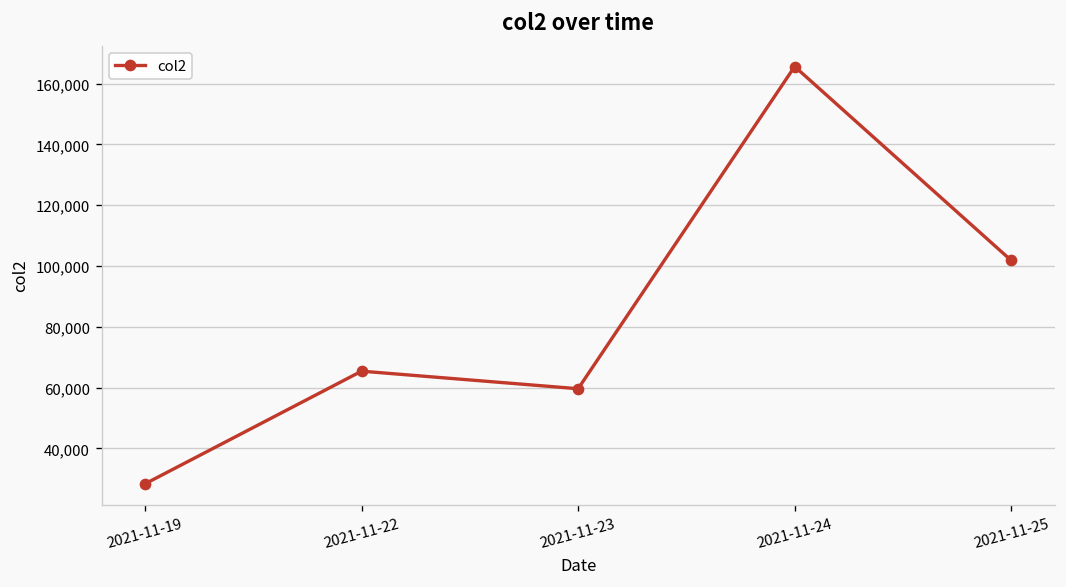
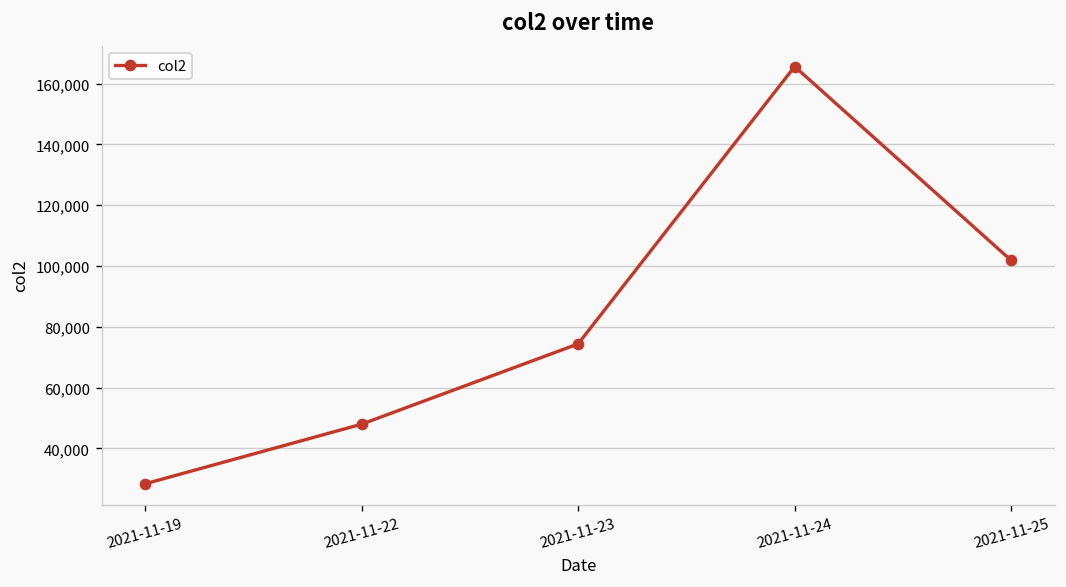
  {
    "2021-11-19": "28,000",
-   "2021-11-22": "65,000",
-   "2021-11-23": "60,000",
+   "2021-11-22": "48,000",
+   "2021-11-23": "74,000",
    "2021-11-24": "166,000",
    "2021-11-25": "102,000"
  }
